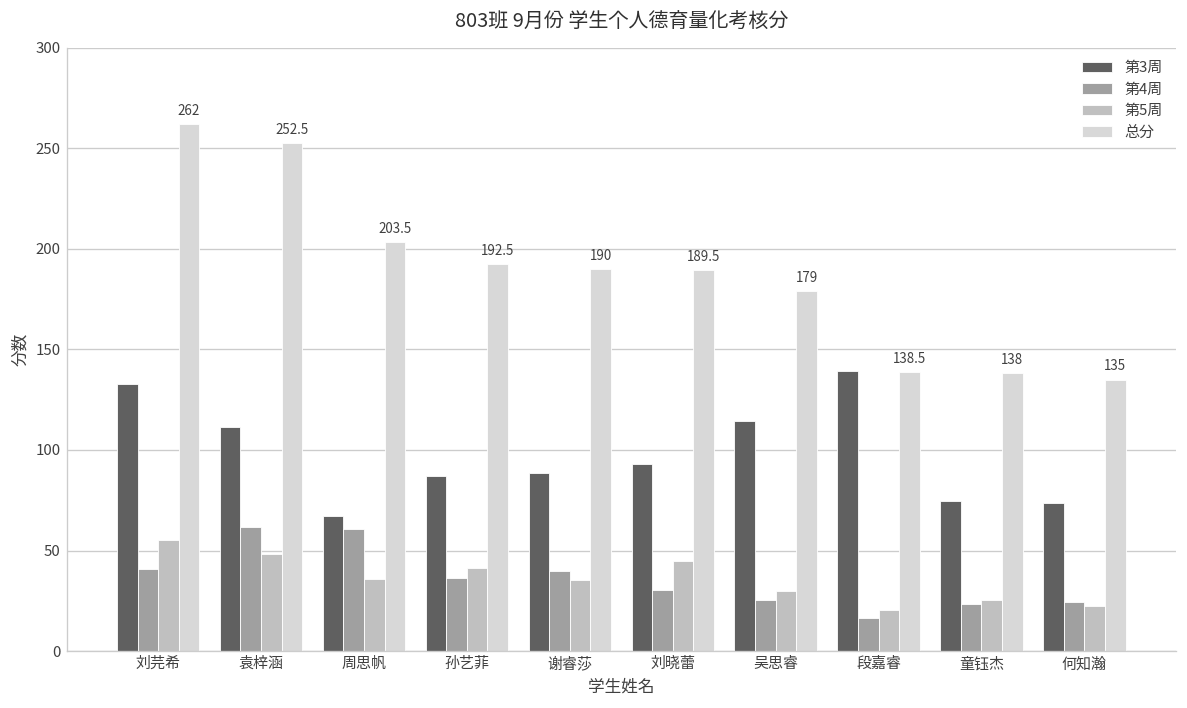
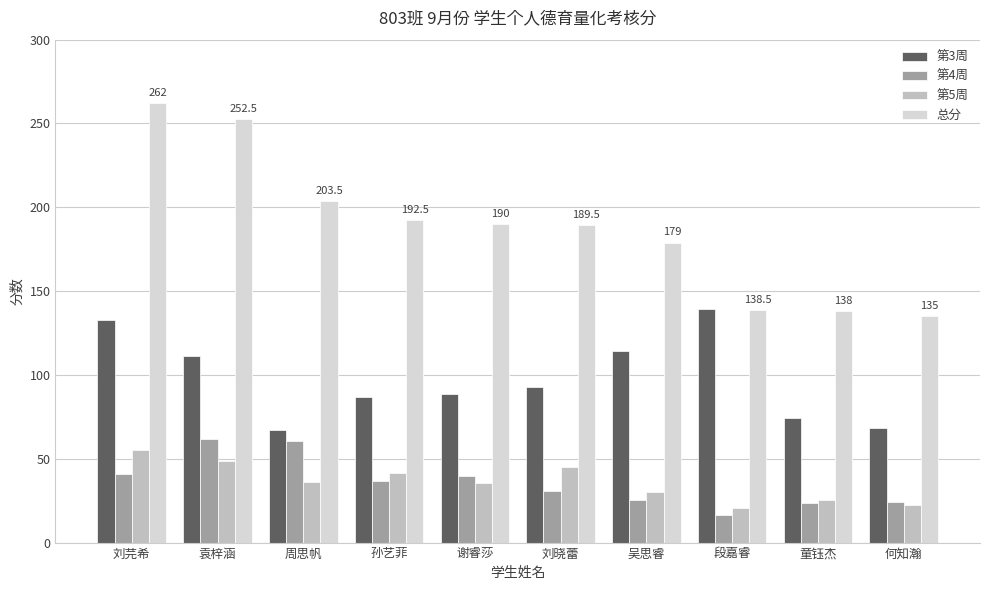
  {
    "第3周": {
      "刘芫希": 133,
      "袁梓涵": 112,
      "周思帆": 67,
      "孙艺菲": 87,
      "谢睿莎": 89,
      "刘晓蕾": 93,
      "吴思睿": 114,
      "段嘉睿": 139,
      "童钰杰": 75,
-     "何知瀚": 74
+     "何知瀚": 68
    }
  }
